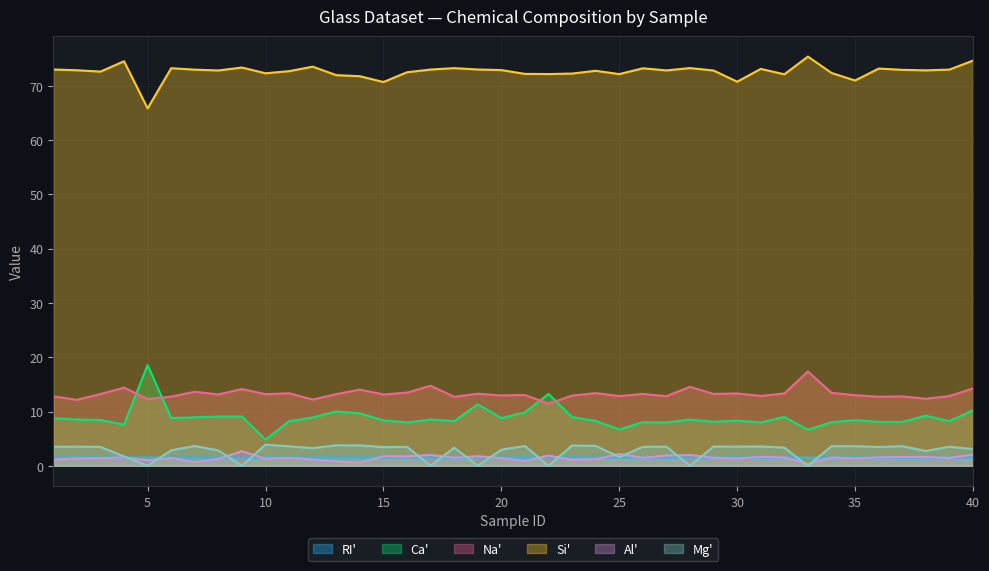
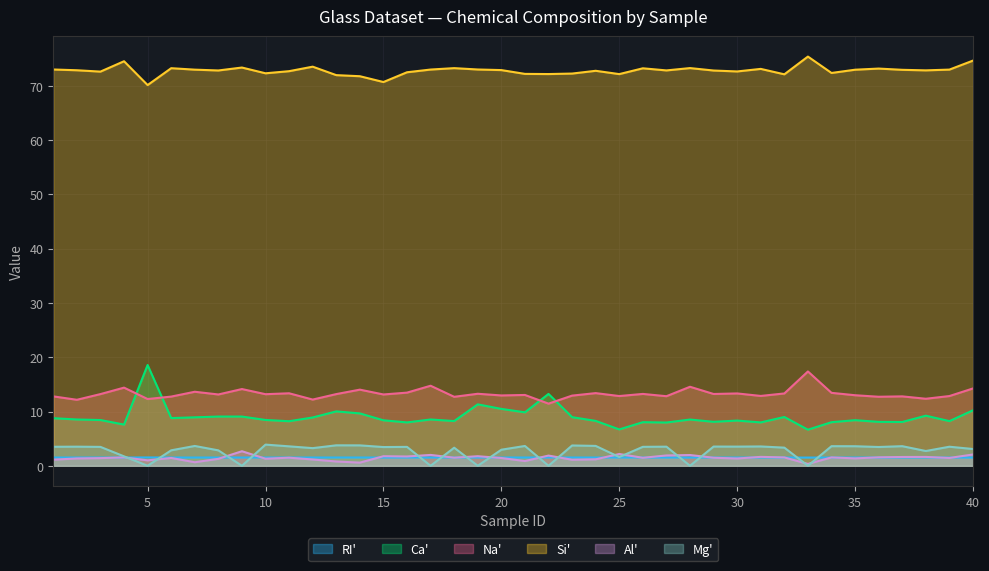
  {
    "Ca'": {
      "5": 19,
-     "10": 5,
+     "10": 8,
      "15": 8,
-     "20": 9,
+     "20": 10,
      "25": 7,
      "30": 8,
      "35": 8,
      "40": 10
    },
    "Si'": {
-     "5": 66,
+     "5": 70,
      "10": 72,
      "15": 71,
      "20": 73,
      "25": 72,
-     "30": 71,
-     "35": 71,
+     "30": 73,
+     "35": 73,
      "40": 75
    }
  }
